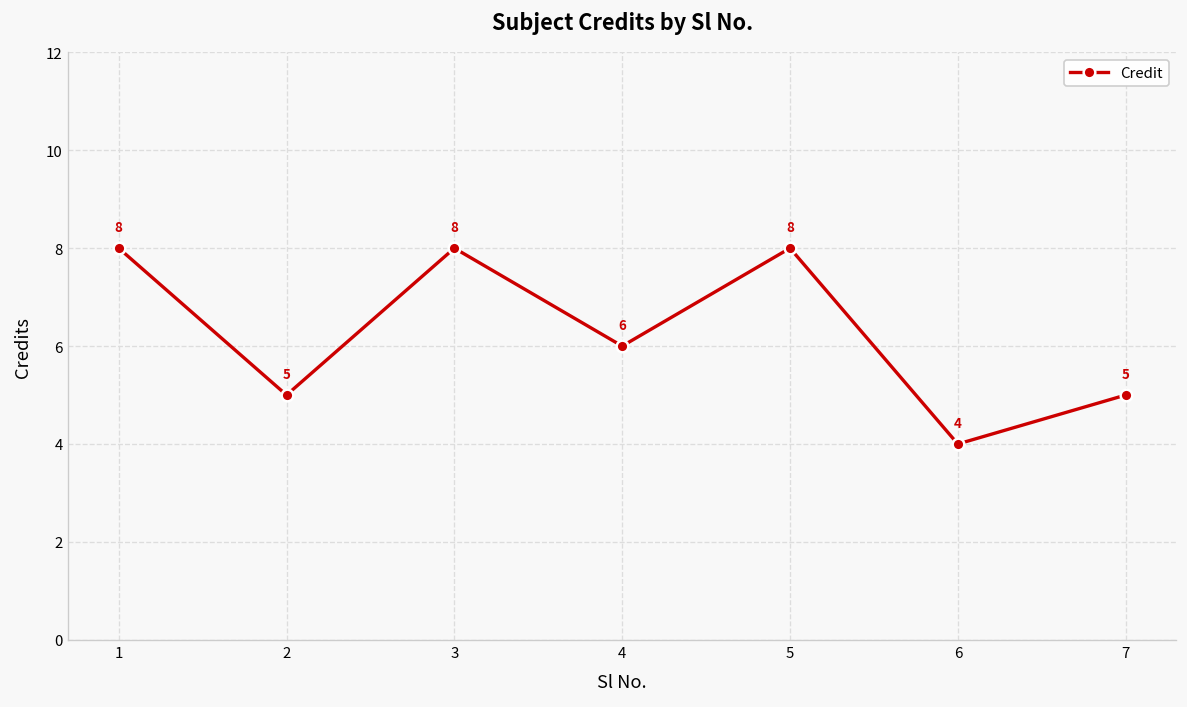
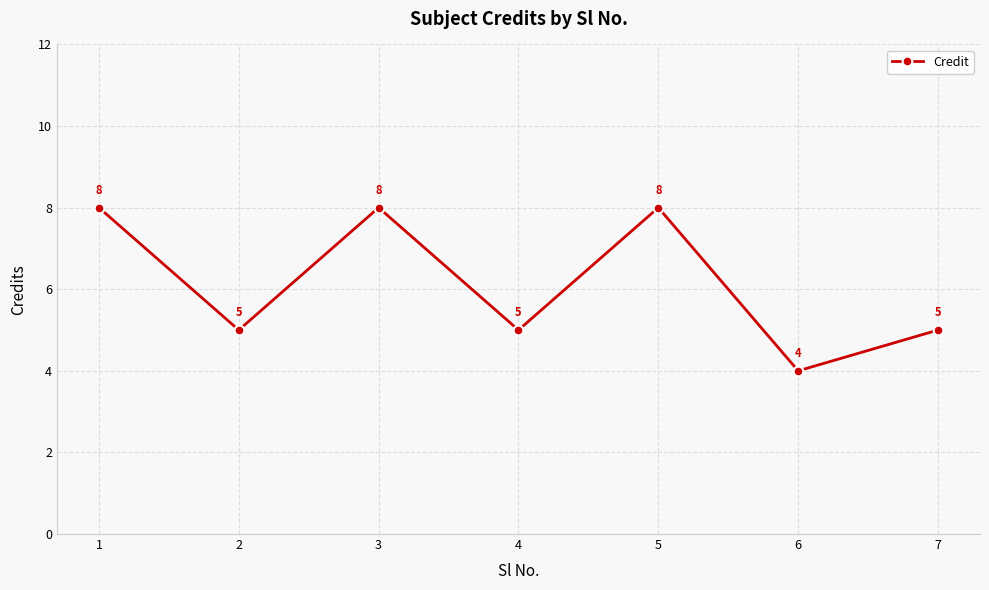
  {
    "1": 8,
    "2": 5,
    "3": 8,
-   "4": 6,
+   "4": 5,
    "5": 8,
    "6": 4,
    "7": 5
  }
